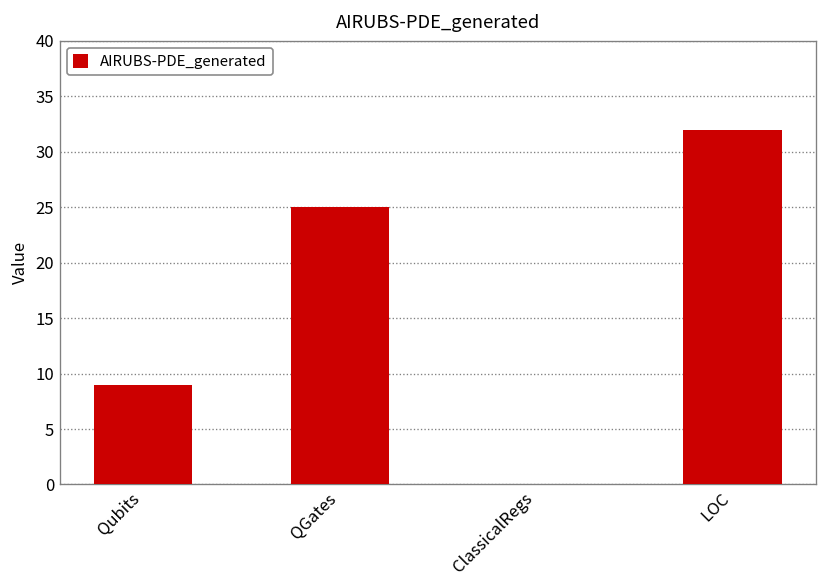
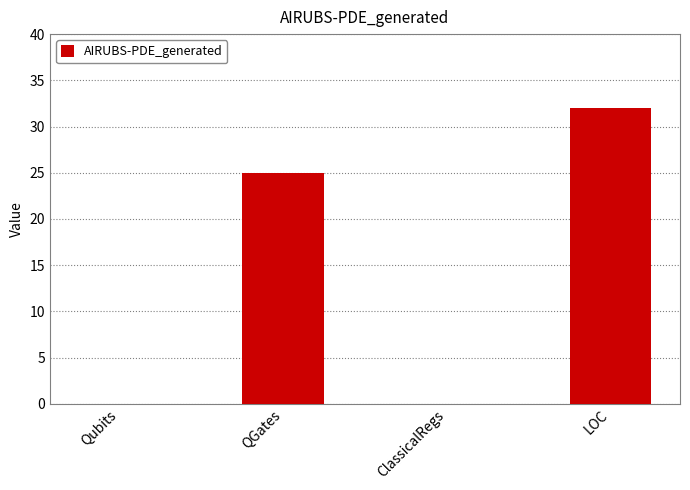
  {
-   "Qubits": 9,
+   "Qubits": 0,
    "QGates": 25,
    "ClassicalRegs": 0,
    "LOC": 32
  }
